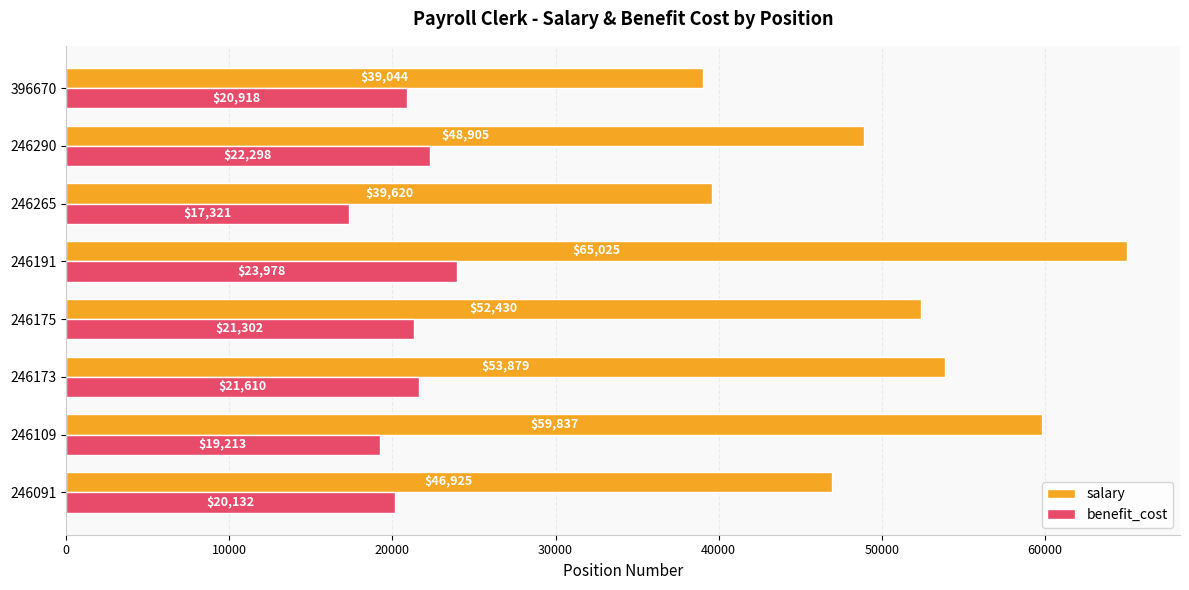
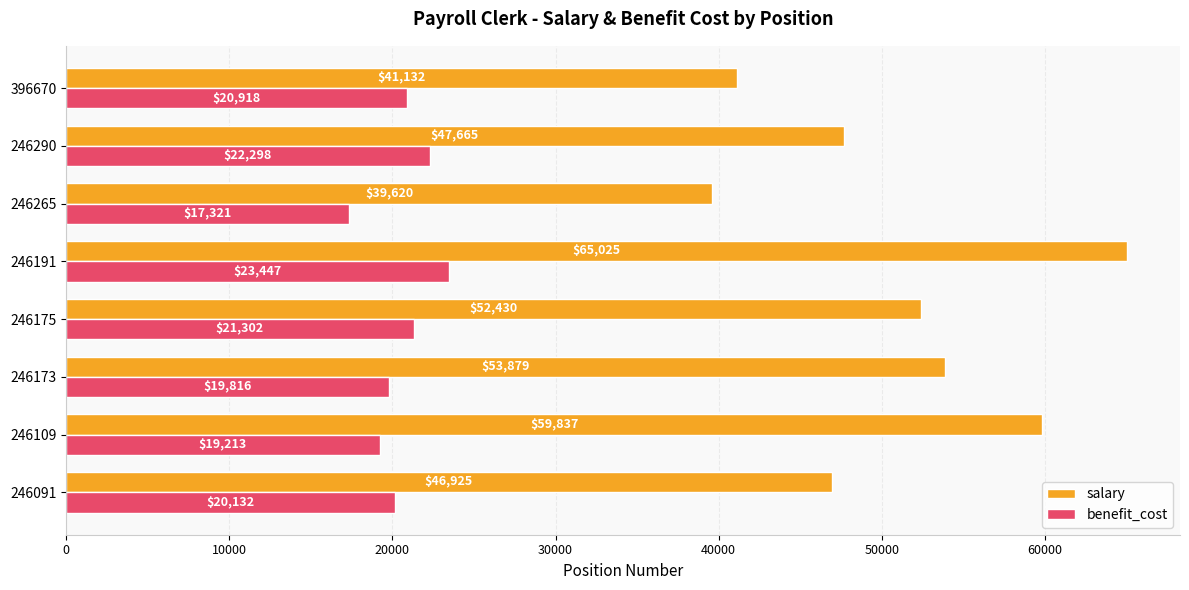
  {
    "salary": {
-     "396670": "$39,044",
-     "246290": "$48,905",
+     "396670": "$41,132",
+     "246290": "$47,665",
      "246265": "$39,620",
      "246191": "$65,025",
      "246175": "$52,430",
      "246173": "$53,879",
      "246109": "$59,837",
      "246091": "$46,925"
    },
    "benefit_cost": {
      "396670": "$20,918",
      "246290": "$22,298",
      "246265": "$17,321",
-     "246191": "$23,978",
+     "246191": "$23,447",
      "246175": "$21,302",
-     "246173": "$21,610",
+     "246173": "$19,816",
      "246109": "$19,213",
      "246091": "$20,132"
    }
  }
